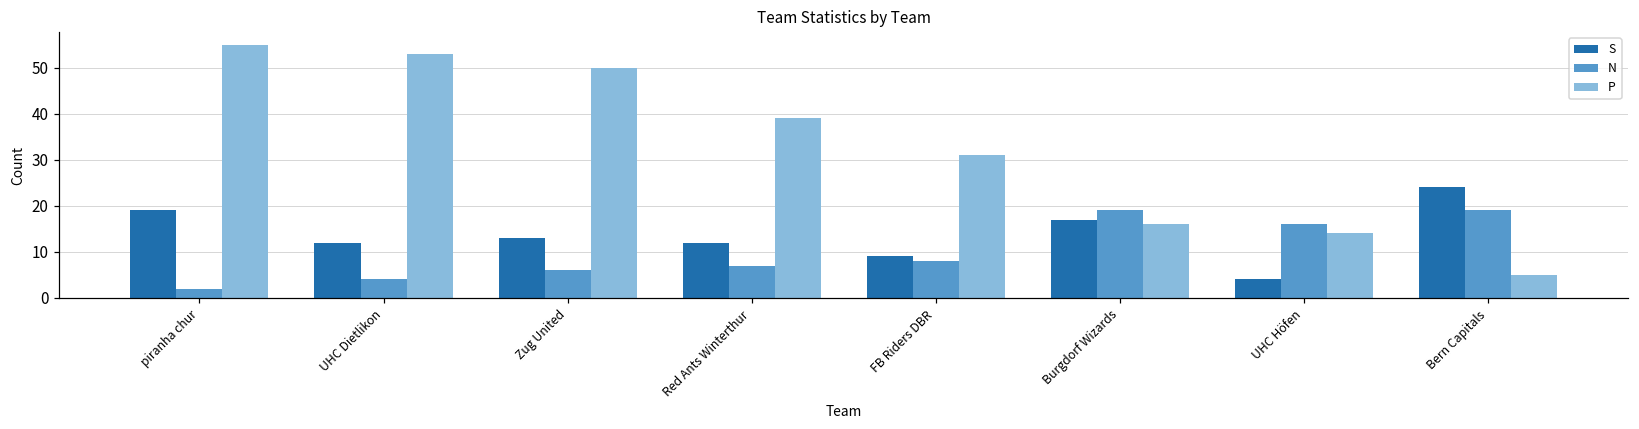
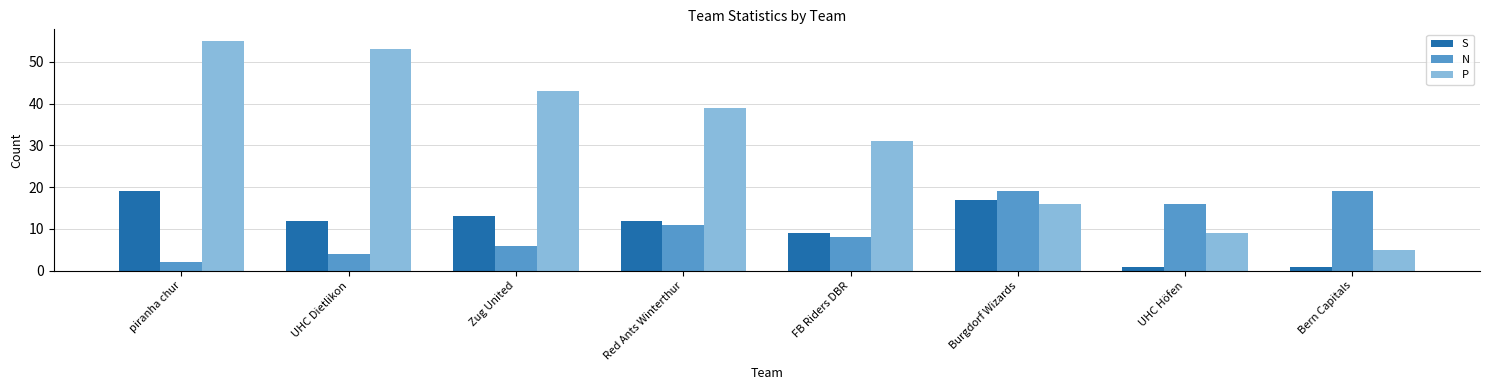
  {
    "S": {
      "piranha chur": 19,
      "UHC Dietlikon": 12,
      "Zug United": 13,
      "Red Ants Winterthur": 12,
      "FB Riders DBR": 9,
      "Burgdorf Wizards": 17,
-     "UHC Höfen": 4,
-     "Bern Capitals": 24
+     "UHC Höfen": 1,
+     "Bern Capitals": 1
    },
    "N": {
      "piranha chur": 2,
      "UHC Dietlikon": 4,
      "Zug United": 6,
-     "Red Ants Winterthur": 7,
+     "Red Ants Winterthur": 11,
      "FB Riders DBR": 8,
      "Burgdorf Wizards": 19,
      "UHC Höfen": 16,
      "Bern Capitals": 19
    },
    "P": {
      "piranha chur": 55,
      "UHC Dietlikon": 53,
-     "Zug United": 50,
+     "Zug United": 43,
      "Red Ants Winterthur": 39,
      "FB Riders DBR": 31,
      "Burgdorf Wizards": 16,
-     "UHC Höfen": 14,
+     "UHC Höfen": 9,
      "Bern Capitals": 5
    }
  }
